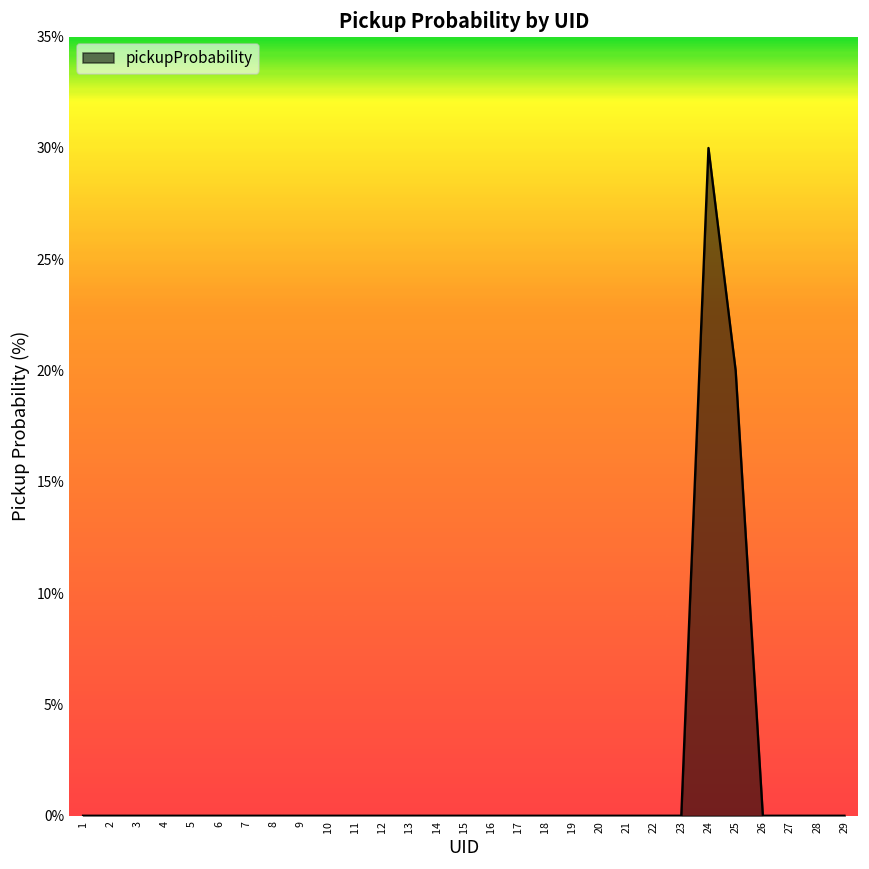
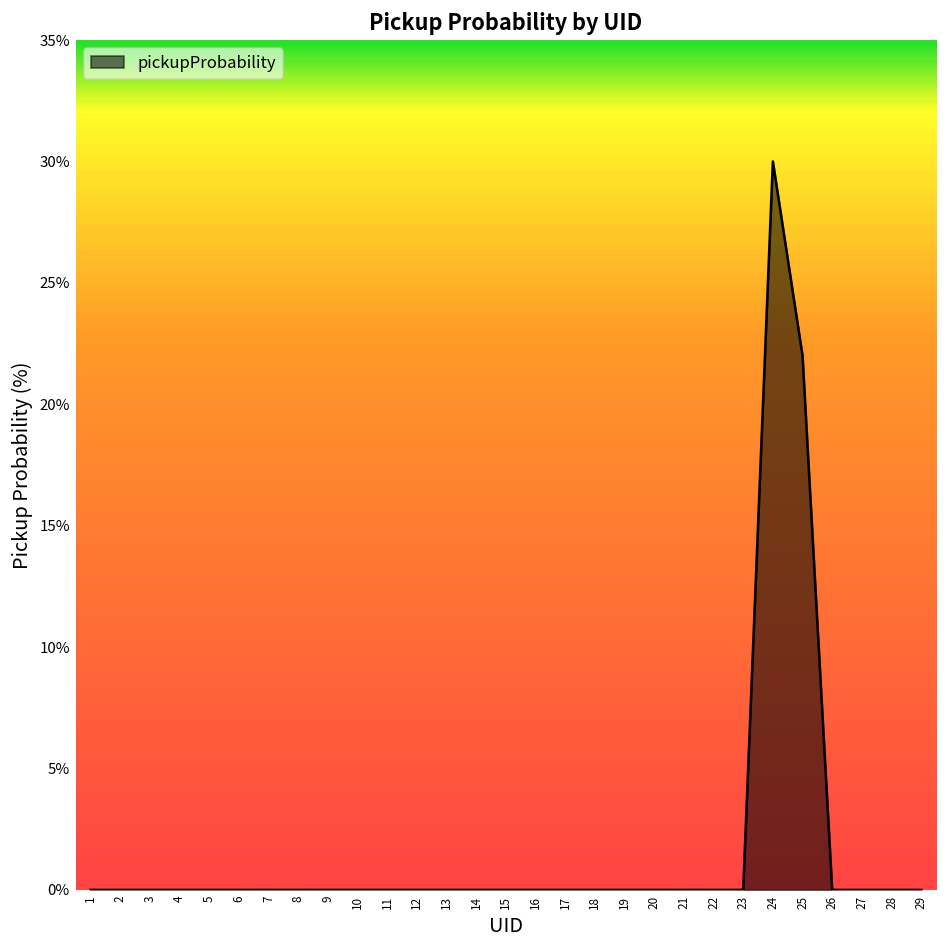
  {
    "1": "0%",
    "2": "0%",
    "3": "0%",
    "4": "0%",
    "5": "0%",
    "6": "0%",
    "7": "0%",
    "8": "0%",
    "9": "0%",
    "10": "0%",
    "11": "0%",
    "12": "0%",
    "13": "0%",
    "14": "0%",
    "15": "0%",
    "16": "0%",
    "17": "0%",
    "18": "0%",
    "19": "0%",
    "20": "0%",
    "21": "0%",
    "22": "0%",
    "23": "0%",
    "24": "30%",
-   "25": "20%",
+   "25": "22%",
    "26": "0%",
    "27": "0%",
    "28": "0%",
    "29": "0%"
  }
